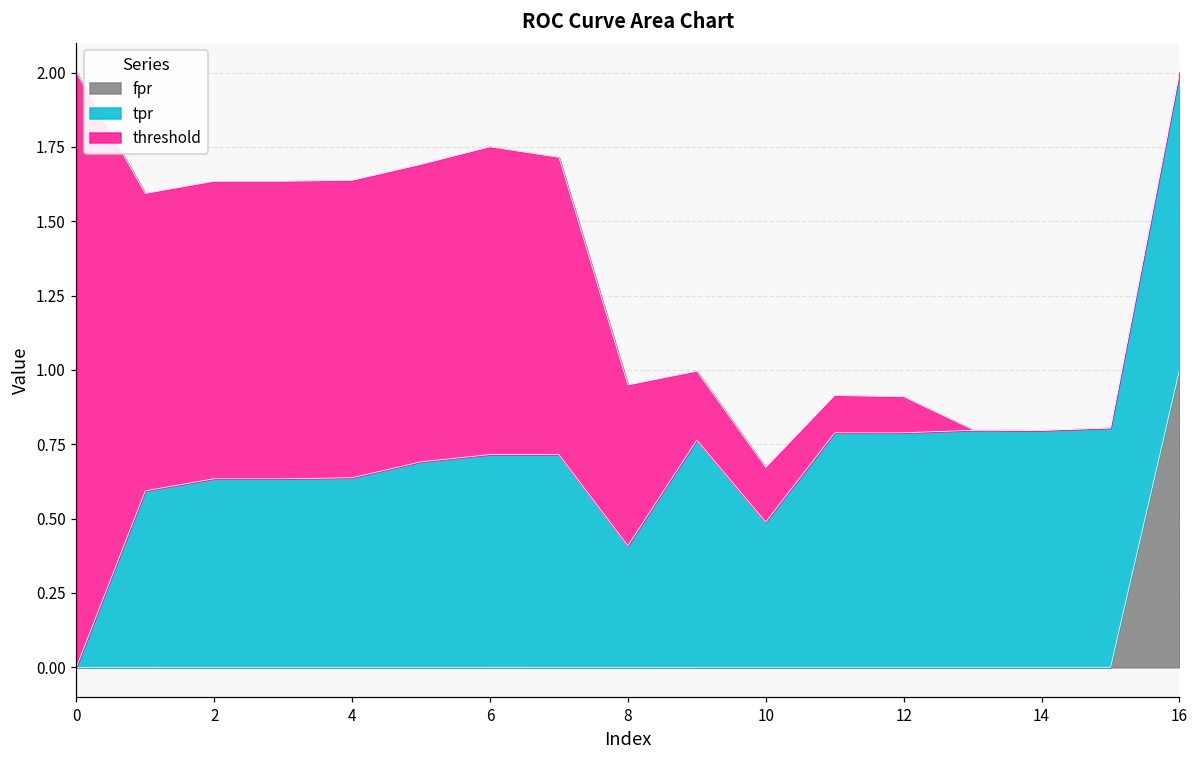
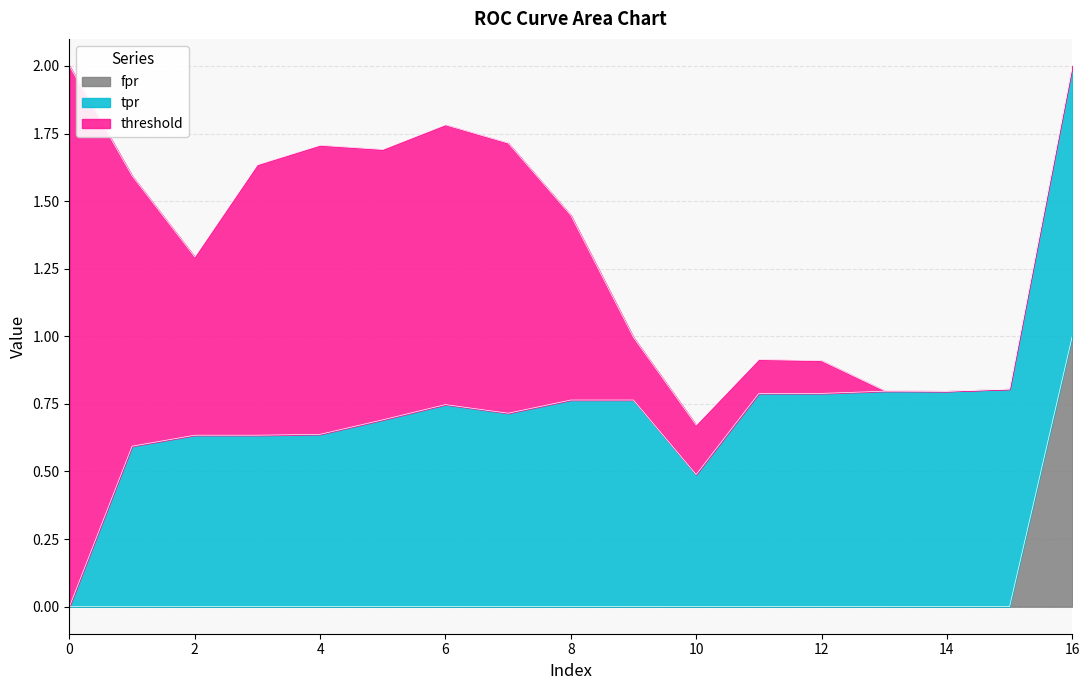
  {
    "fpr": {
      "2": 0.00,
      "4": 0.00,
      "6": 0.00,
      "8": 0.00,
      "10": 0.00,
      "12": 0.00,
      "14": 0.00,
      "16": 1.00
    },
    "tpr": {
      "2": 0.63,
      "4": 0.64,
-     "6": 0.72,
-     "8": 0.41,
+     "6": 0.75,
+     "8": 0.76,
      "10": 0.49,
      "12": 0.79
    },
    "threshold": {
      "0": 2.00,
-     "2": 1.00,
-     "4": 1.00,
+     "2": 0.66,
+     "4": 1.07,
      "6": 1.03,
-     "8": 0.54,
+     "8": 0.68,
      "10": 0.18,
      "12": 0.12
    }
  }
